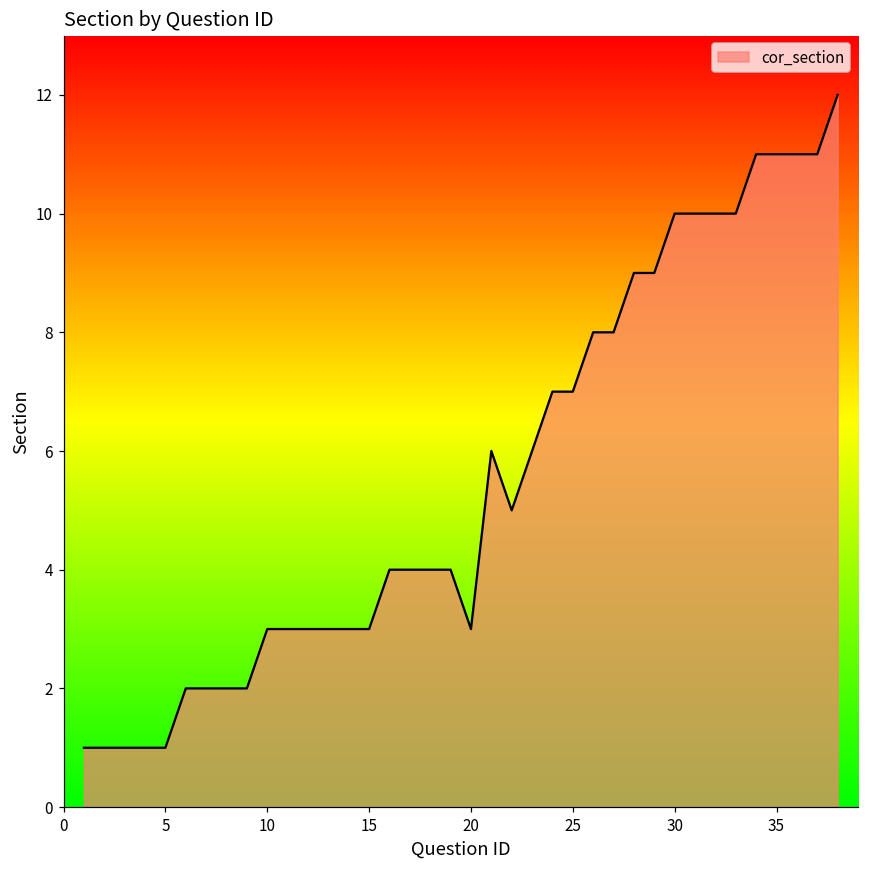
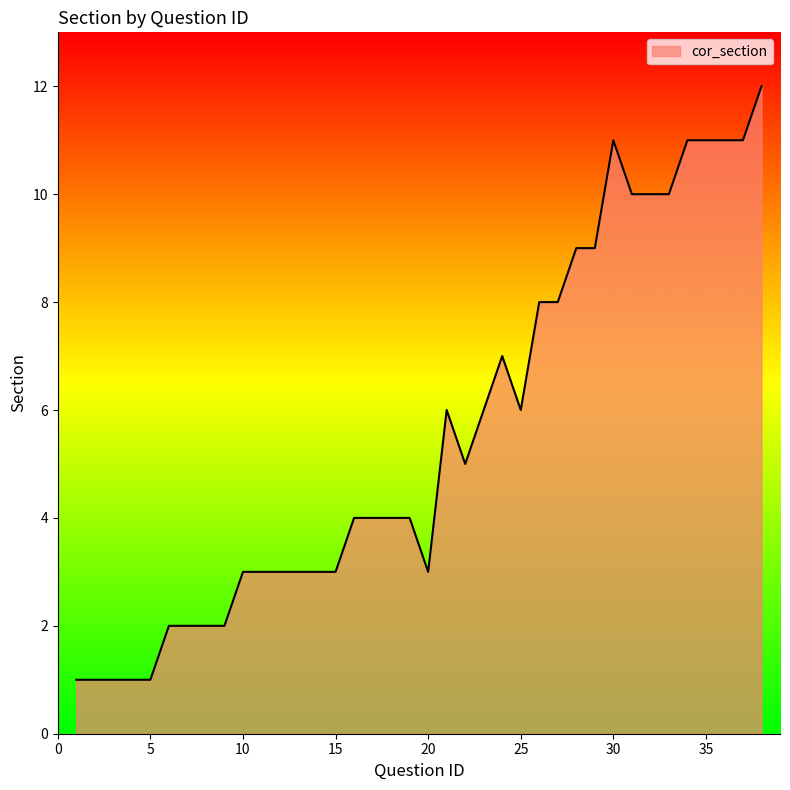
  {
    "5": 1,
    "10": 3,
    "15": 3,
    "20": 3,
-   "25": 7,
-   "30": 10,
+   "25": 6,
+   "30": 11,
    "35": 11
  }
